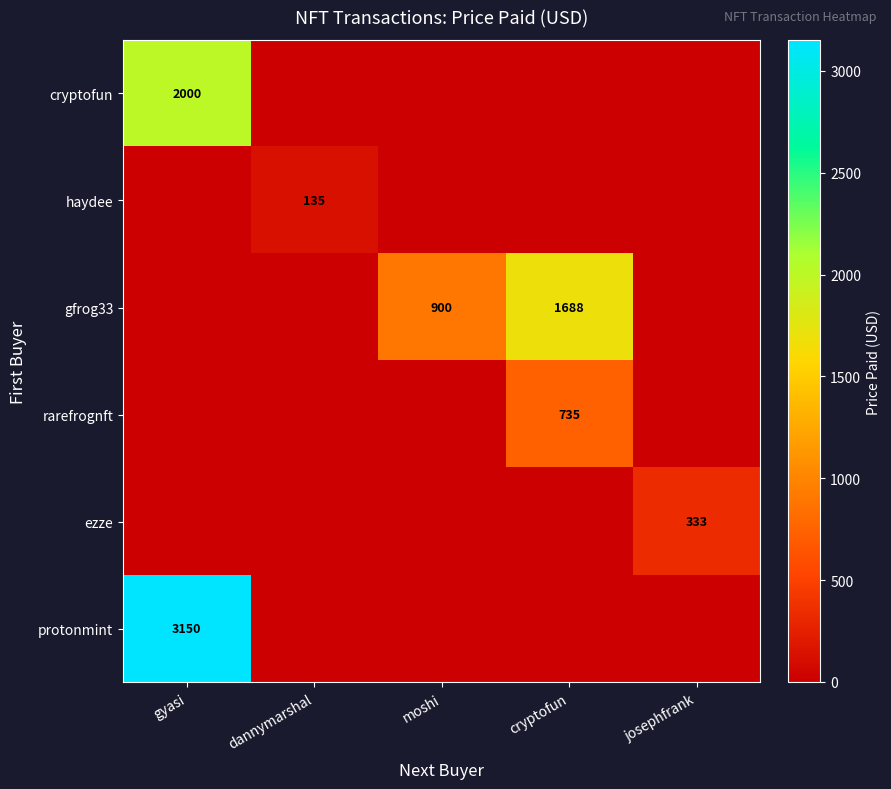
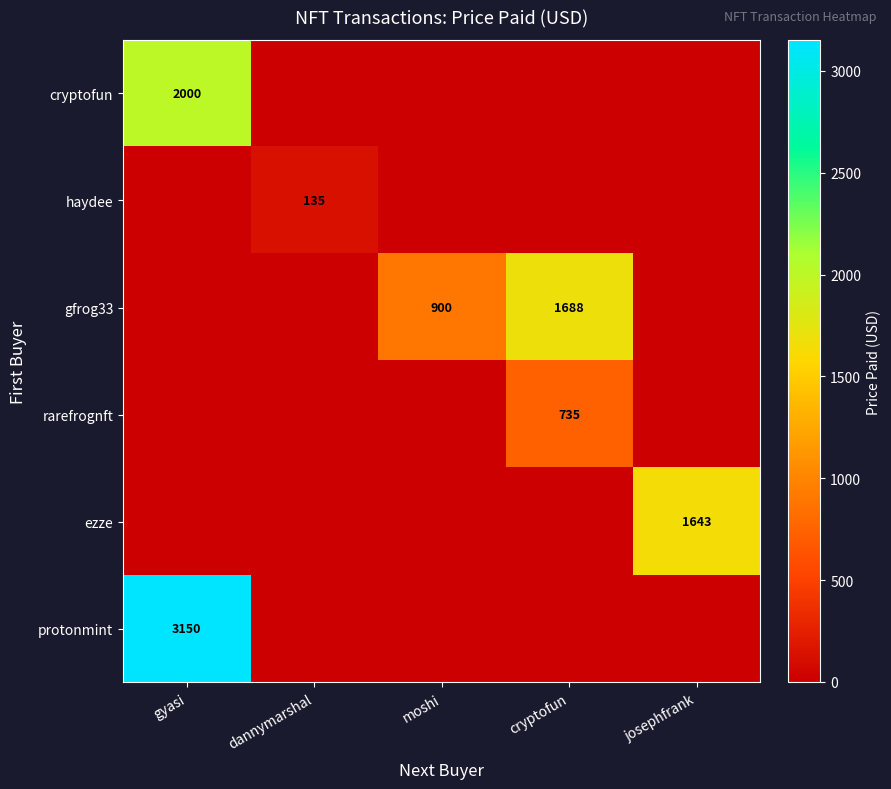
  {
    "cryptofun": {
      "gyasi": 2000
    },
    "haydee": {
      "dannymarshal": 135
    },
    "gfrog33": {
      "moshi": 900,
      "cryptofun": 1688
    },
    "rarefrognft": {
      "cryptofun": 735
    },
    "ezze": {
-     "josephfrank": 333
+     "josephfrank": 1643
    },
    "protonmint": {
      "gyasi": 3150
    }
  }
